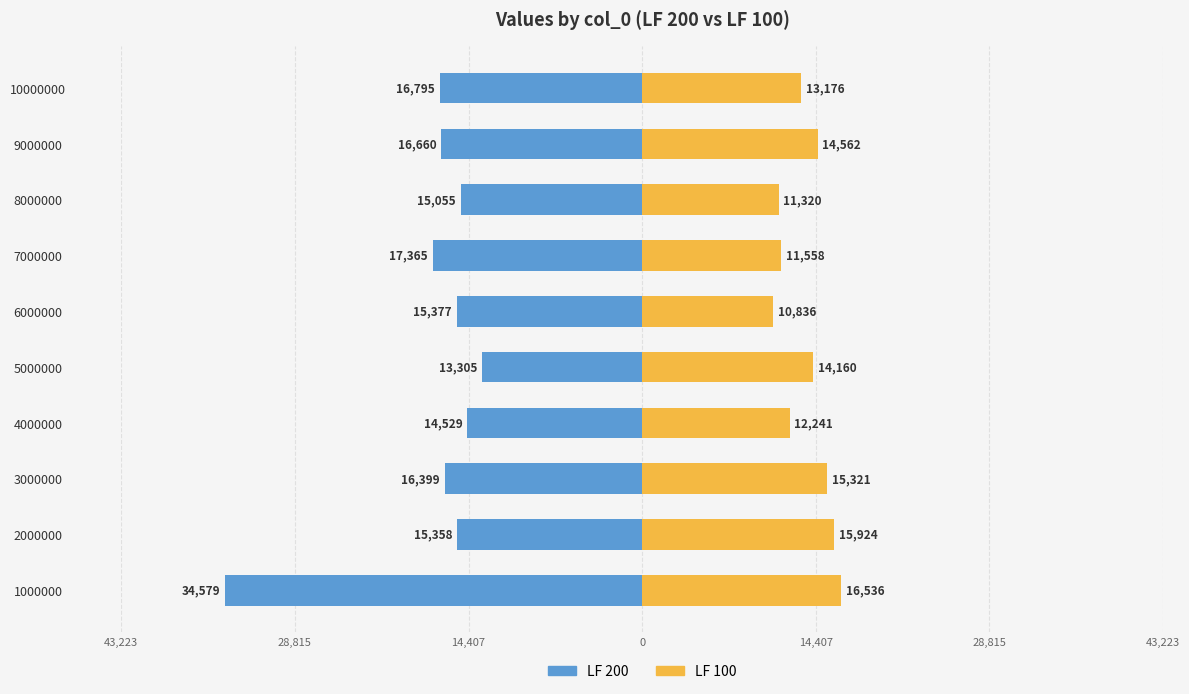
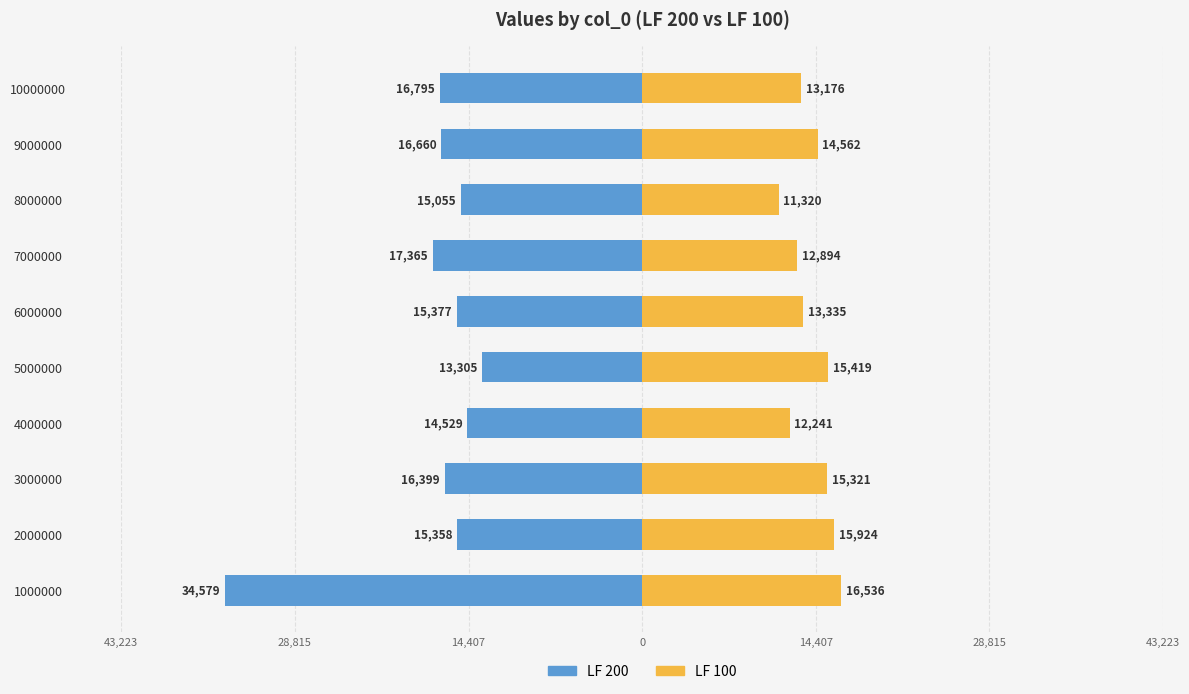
  {
    "LF 100": {
      "10000000": "13,176",
      "9000000": "14,562",
      "8000000": "11,320",
-     "7000000": "11,558",
-     "6000000": "10,836",
-     "5000000": "14,160",
+     "7000000": "12,894",
+     "6000000": "13,335",
+     "5000000": "15,419",
      "4000000": "12,241",
      "3000000": "15,321",
      "2000000": "15,924",
      "1000000": "16,536"
    }
  }
